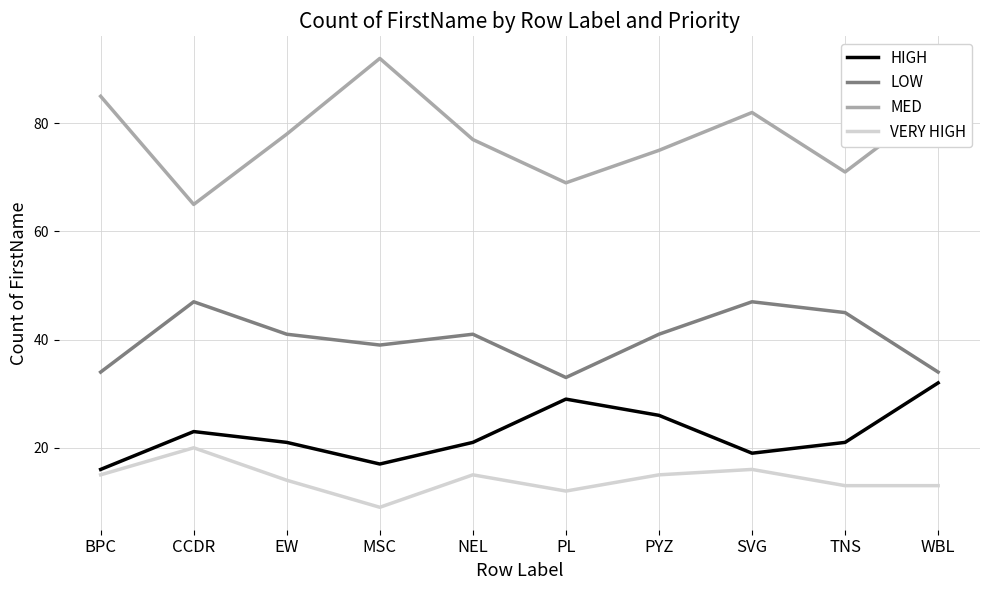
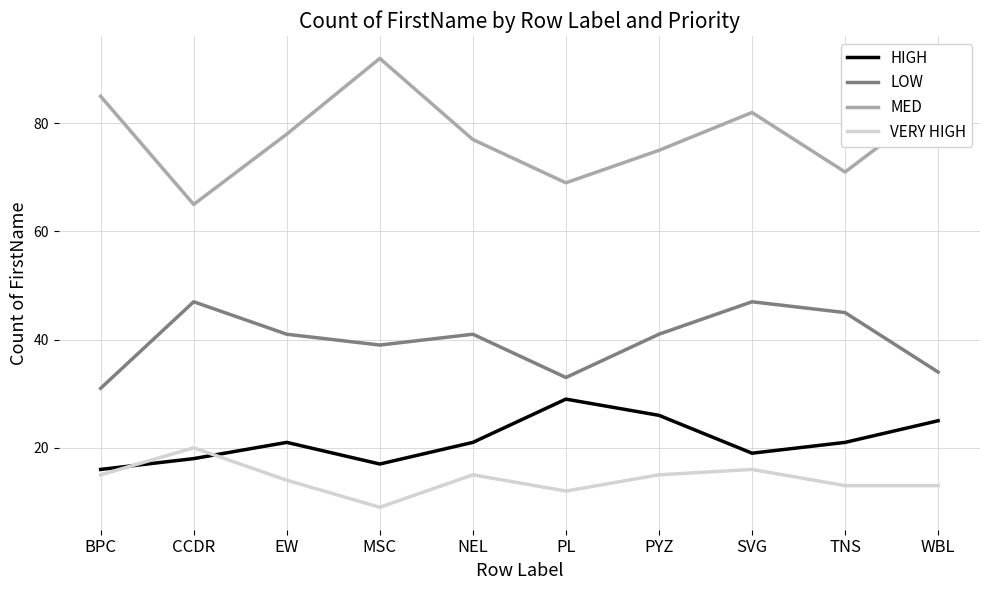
  {
    "HIGH": {
      "BPC": 16,
-     "CCDR": 23,
+     "CCDR": 18,
      "EW": 21,
      "MSC": 17,
      "NEL": 21,
      "PL": 29,
      "PYZ": 26,
      "SVG": 19,
      "TNS": 21,
-     "WBL": 32
+     "WBL": 25
    },
    "LOW": {
-     "BPC": 34,
+     "BPC": 31,
      "CCDR": 47,
      "EW": 41,
      "MSC": 39,
      "NEL": 41,
      "PL": 33,
      "PYZ": 41,
      "SVG": 47,
      "TNS": 45,
      "WBL": 34
    },
    "MED": {
      "BPC": 85,
      "CCDR": 65,
      "EW": 78,
      "MSC": 92,
      "NEL": 77,
      "PL": 69,
      "PYZ": 75,
      "SVG": 82,
      "TNS": 71
    },
    "VERY HIGH": {
      "BPC": 15,
      "CCDR": 20,
      "EW": 14,
      "MSC": 9,
      "NEL": 15,
      "PL": 12,
      "PYZ": 15,
      "SVG": 16,
      "TNS": 13,
      "WBL": 13
    }
  }
